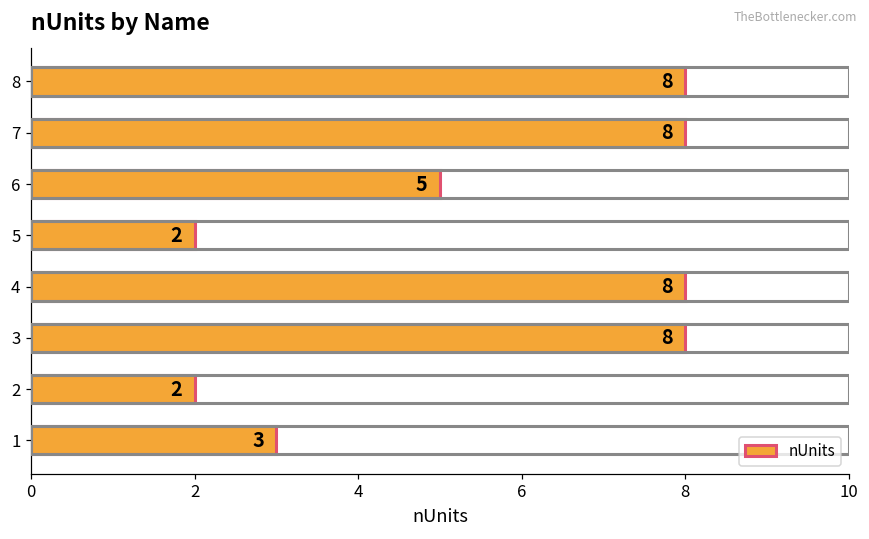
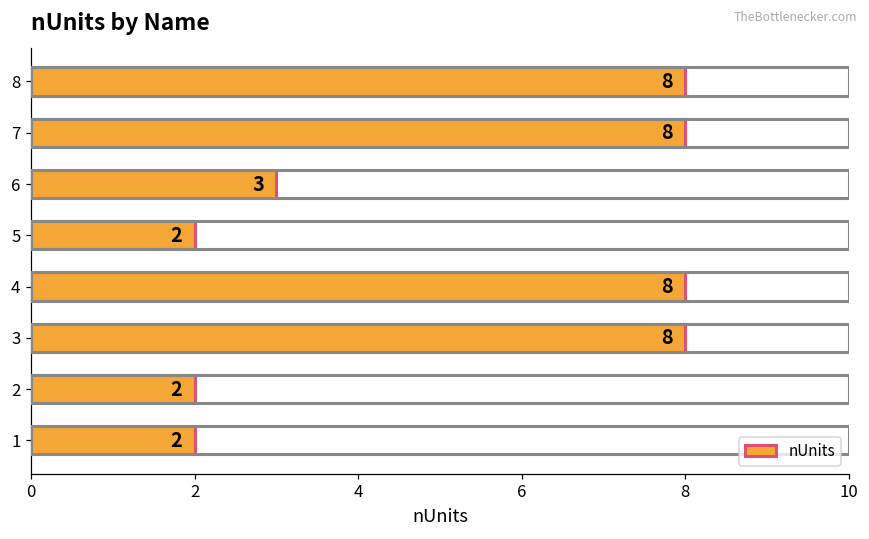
  {
    "8": 8,
    "7": 8,
-   "6": 5,
+   "6": 3,
    "5": 2,
    "4": 8,
    "3": 8,
    "2": 2,
-   "1": 3
+   "1": 2
  }
